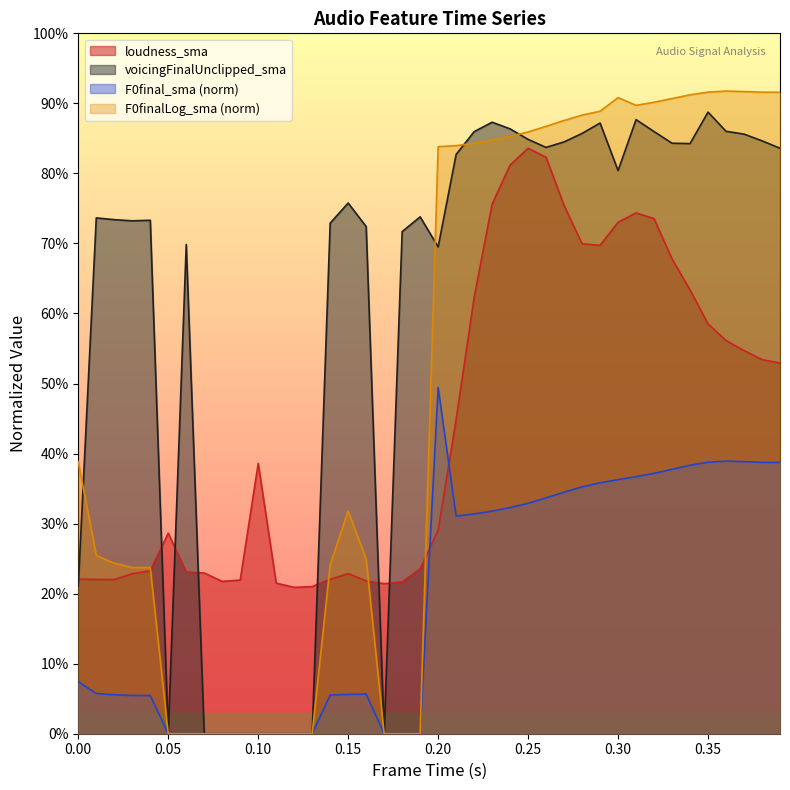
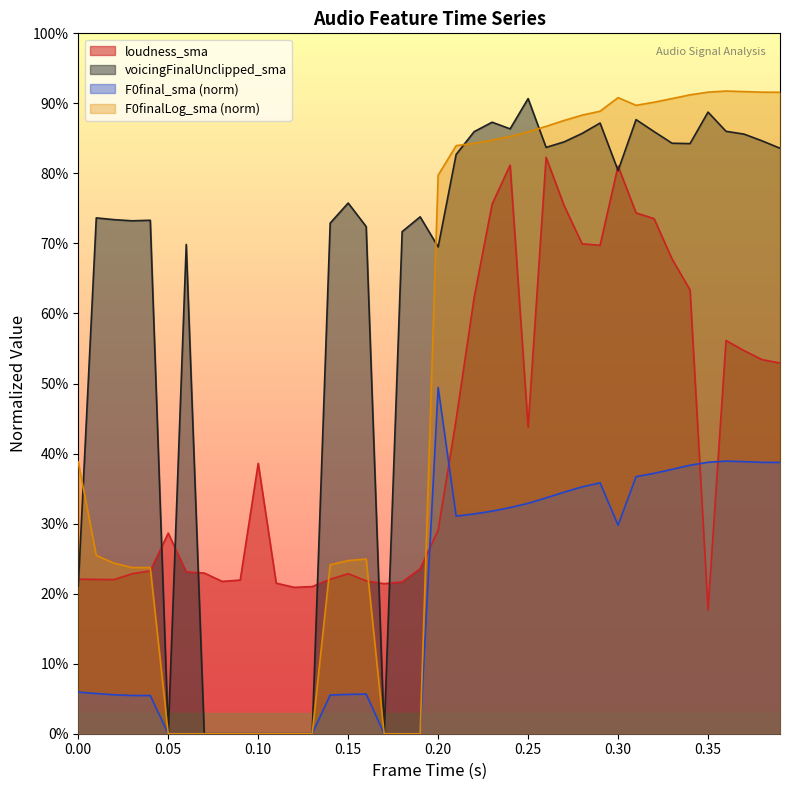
  {
    "loudness_sma": {
      "0.00": "22%",
      "0.05": "29%",
      "0.10": "39%",
      "0.15": "23%",
      "0.20": "29%",
-     "0.25": "84%",
-     "0.30": "73%",
-     "0.35": "59%"
+     "0.25": "44%",
+     "0.30": "81%",
+     "0.35": "18%"
    },
    "voicingFinalUnclipped_sma": {
      "0.00": "21%",
      "0.15": "76%",
      "0.20": "70%",
-     "0.25": "85%",
+     "0.25": "91%",
      "0.30": "80%",
      "0.35": "89%"
    },
    "F0final_sma (norm)": {
-     "0.00": "7%",
+     "0.00": "6%",
      "0.15": "6%",
      "0.20": "49%",
      "0.25": "33%",
-     "0.30": "36%",
+     "0.30": "30%",
      "0.35": "39%"
    },
    "F0finalLog_sma (norm)": {
      "0.00": "39%",
-     "0.15": "32%",
-     "0.20": "84%",
+     "0.15": "25%",
+     "0.20": "80%",
      "0.25": "86%",
      "0.30": "91%",
      "0.35": "92%"
    }
  }
